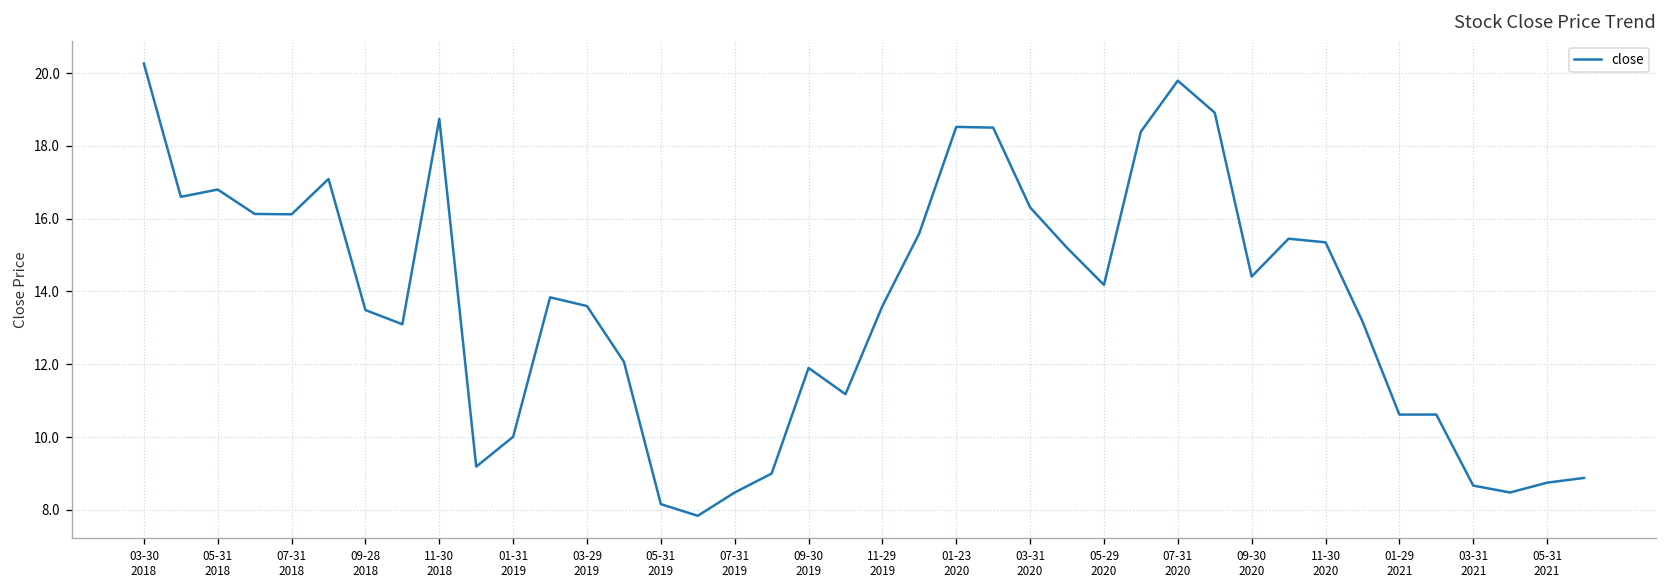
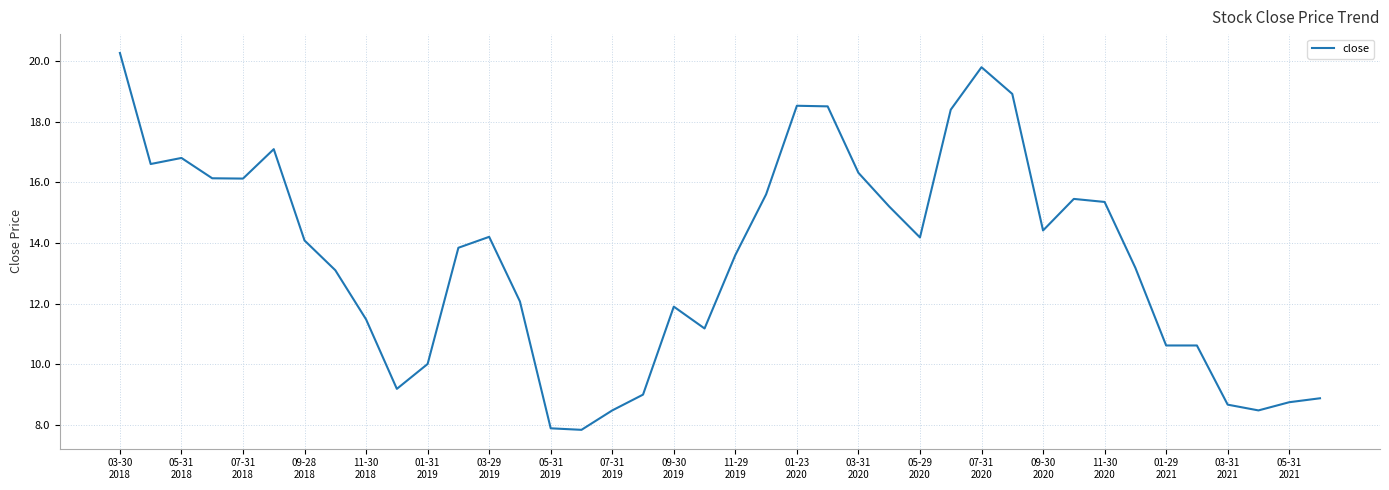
  {
    "03-30 2018": 20.3,
    "05-31 2018": 16.8,
    "07-31 2018": 16.1,
-   "09-28 2018": 13.5,
-   "11-30 2018": 18.7,
+   "09-28 2018": 14.1,
+   "11-30 2018": 11.5,
    "01-31 2019": 10.0,
-   "03-29 2019": 13.6,
-   "05-31 2019": 8.2,
+   "03-29 2019": 14.2,
+   "05-31 2019": 7.9,
    "07-31 2019": 8.5,
    "09-30 2019": 11.9,
    "11-29 2019": 13.6,
    "01-23 2020": 18.5,
    "03-31 2020": 16.3,
    "05-29 2020": 14.2,
    "07-31 2020": 19.8,
    "09-30 2020": 14.4,
    "11-30 2020": 15.4,
    "01-29 2021": 10.6,
    "03-31 2021": 8.7,
    "05-31 2021": 8.8
  }
